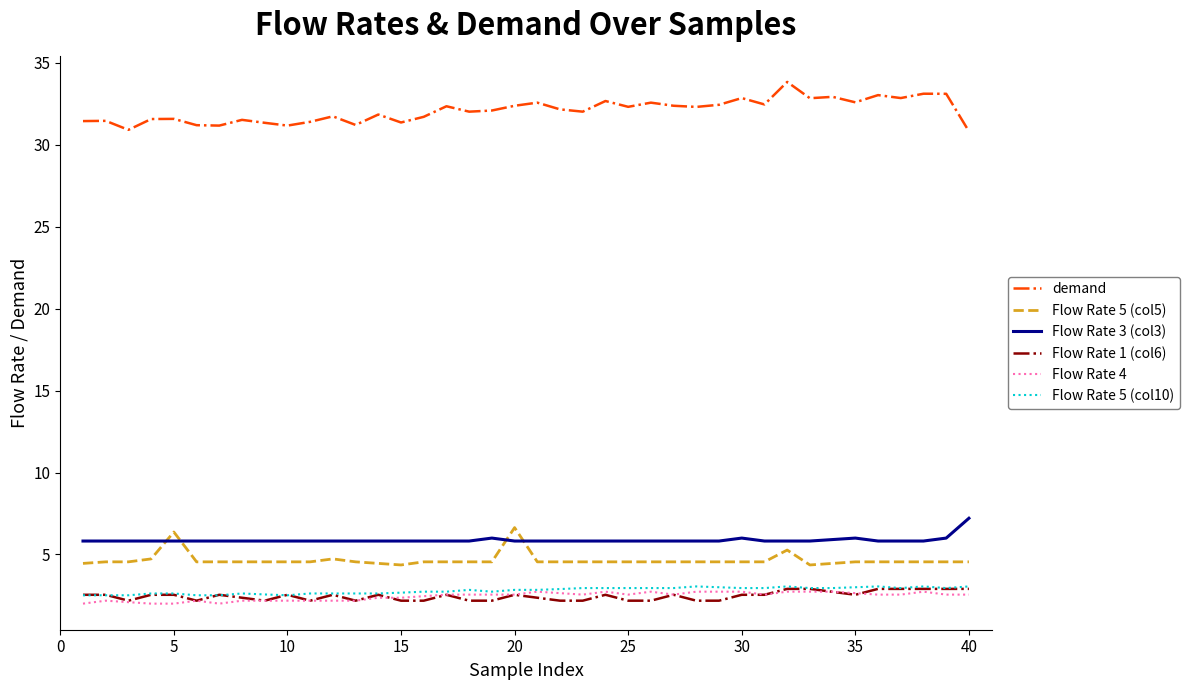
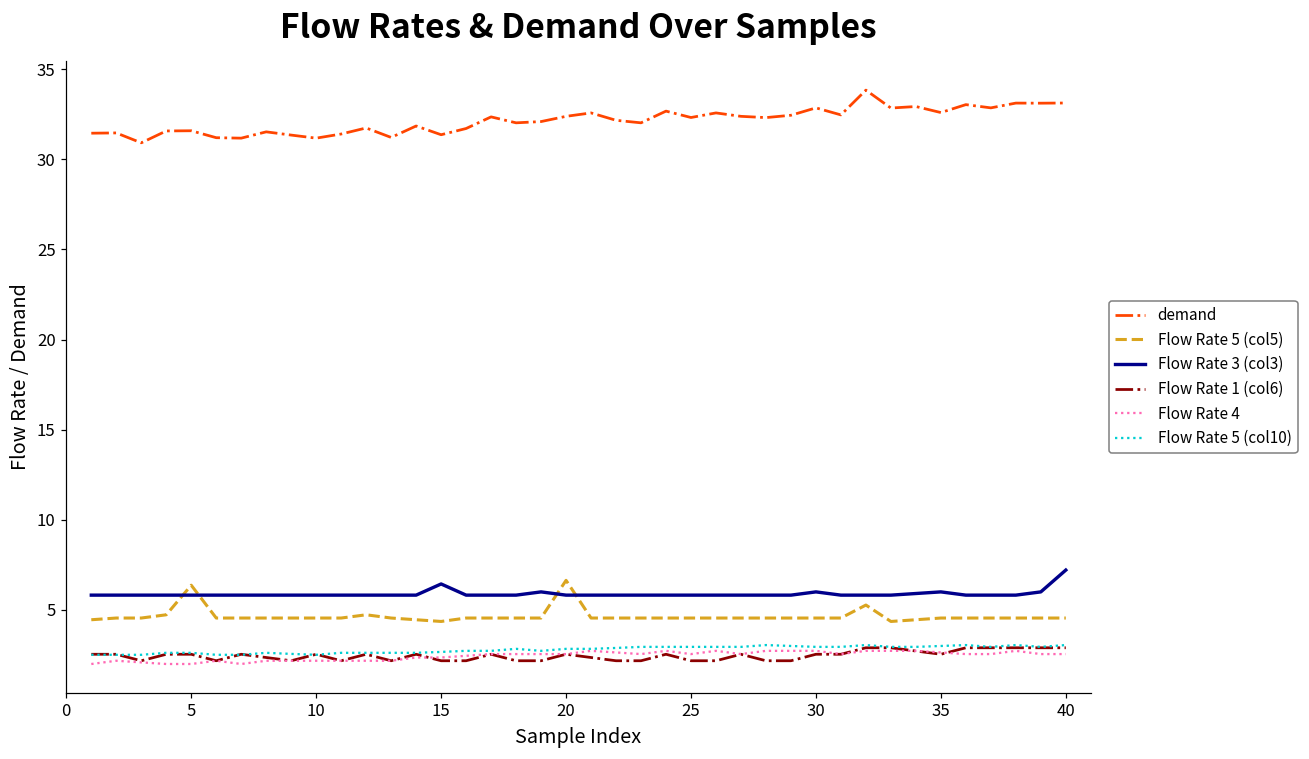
  {
    "demand": {
      "5": 31.6,
      "10": 31.2,
      "15": 31.4,
      "20": 32.4,
      "25": 32.3,
      "30": 32.9,
      "35": 32.6,
-     "40": 30.8
+     "40": 33.1
    },
    "Flow Rate 5 (col5)": {
      "5": 6.4,
      "10": 4.6,
      "15": 4.4,
      "20": 6.6,
      "25": 4.6,
      "30": 4.6,
      "35": 4.6,
      "40": 4.6
    },
    "Flow Rate 3 (col3)": {
      "5": 5.8,
      "10": 5.8,
-     "15": 5.8,
+     "15": 6.4,
      "20": 5.8,
      "25": 5.8,
      "30": 6.0,
      "35": 6.0,
      "40": 7.2
    },
    "Flow Rate 1 (col6)": {
      "15": 2.2,
      "25": 2.2,
      "30": 2.5
    },
    "Flow Rate 4": {
      "5": 2.0,
      "10": 2.2,
      "15": 2.4,
      "25": 2.6,
      "30": 2.7,
      "40": 2.6
    },
    "Flow Rate 5 (col10)": {
      "15": 2.7,
      "20": 2.8,
      "25": 3.0,
      "30": 3.0,
      "35": 3.0
    }
  }
